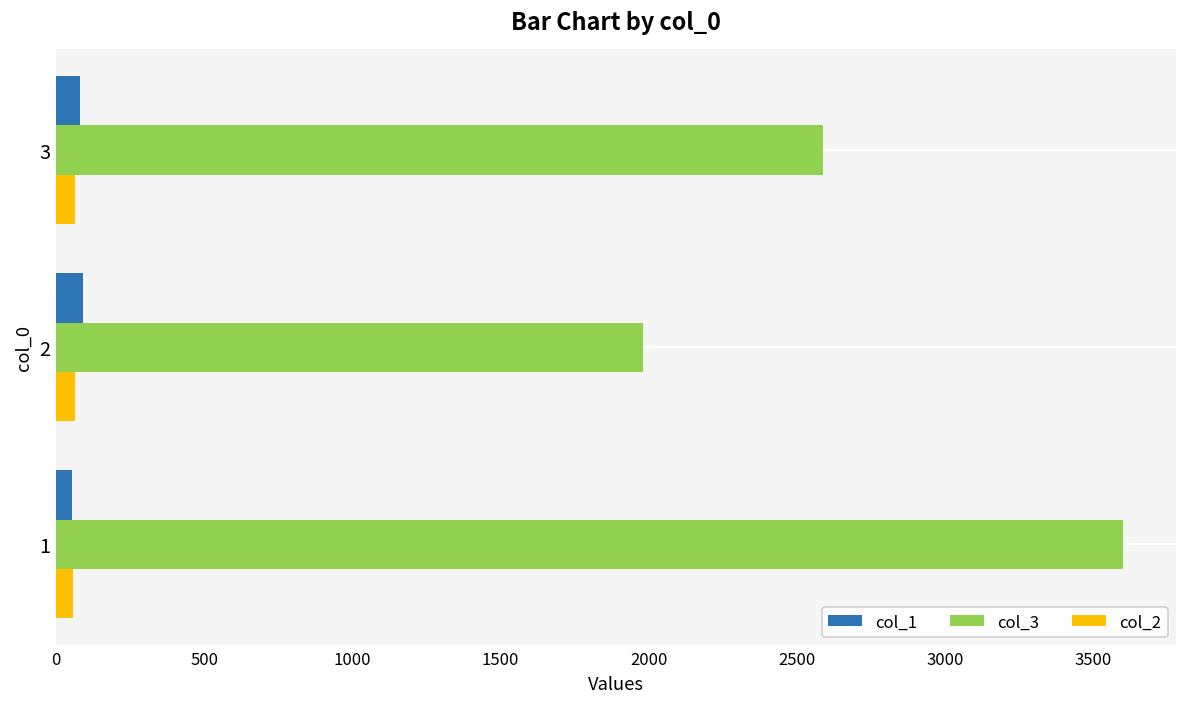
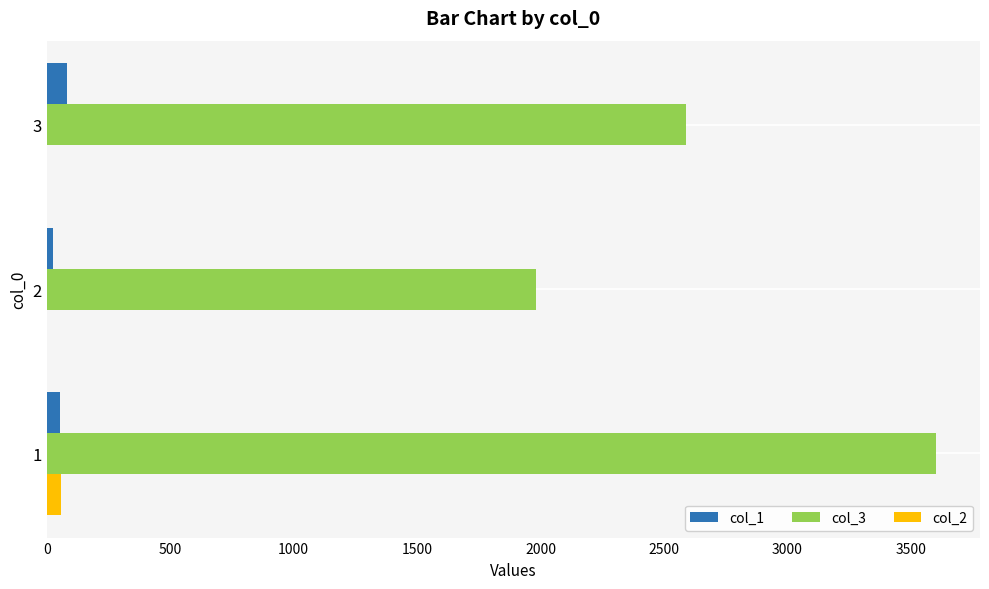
  {
    "col_1": {
      "3": 80,
-     "2": 90,
+     "2": 30,
      "1": 50
    },
    "col_3": {
      "3": 2590,
      "2": 1980,
      "1": 3600
    },
    "col_2": {
-     "3": 60,
-     "2": 60,
+     "3": 0,
+     "2": 0,
      "1": 60
    }
  }
